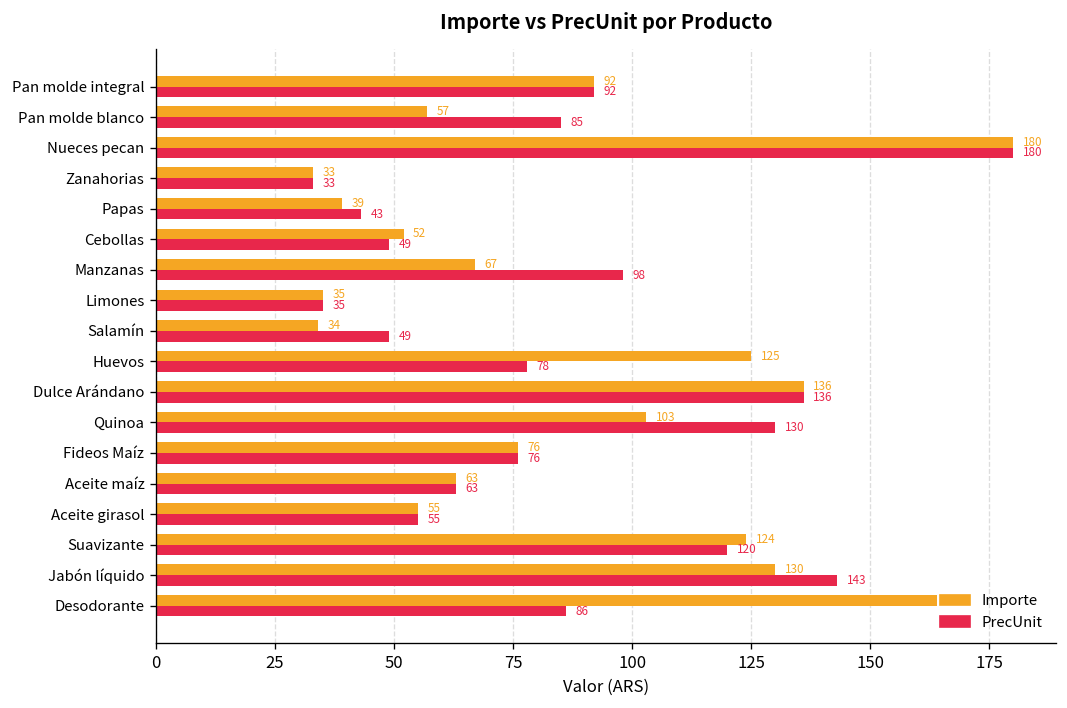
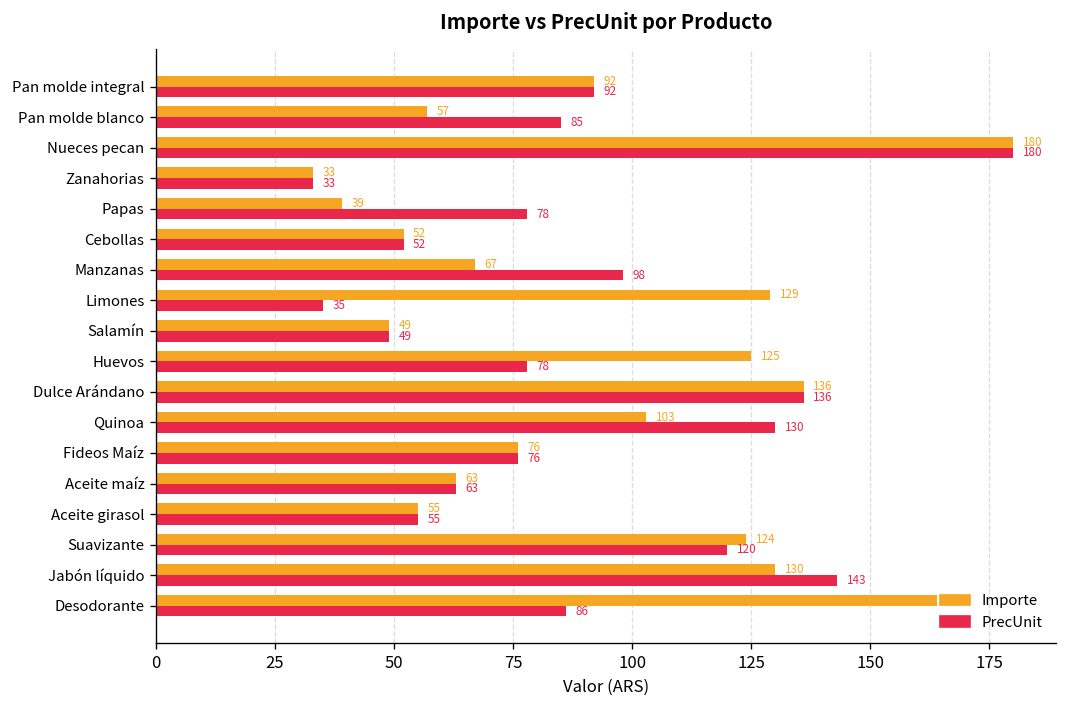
  {
    "Importe": {
      "Pan molde integral": 92,
      "Pan molde blanco": 57,
      "Nueces pecan": 180,
      "Zanahorias": 33,
      "Papas": 39,
      "Cebollas": 52,
      "Manzanas": 67,
-     "Limones": 35,
-     "Salamín": 34,
+     "Limones": 129,
+     "Salamín": 49,
      "Huevos": 125,
      "Dulce Arándano": 136,
      "Quinoa": 103,
      "Fideos Maíz": 76,
      "Aceite maíz": 63,
      "Aceite girasol": 55,
      "Suavizante": 124,
      "Jabón líquido": 130
    },
    "PrecUnit": {
      "Pan molde integral": 92,
      "Pan molde blanco": 85,
      "Nueces pecan": 180,
      "Zanahorias": 33,
-     "Papas": 43,
-     "Cebollas": 49,
+     "Papas": 78,
+     "Cebollas": 52,
      "Manzanas": 98,
      "Limones": 35,
      "Salamín": 49,
      "Huevos": 78,
      "Dulce Arándano": 136,
      "Quinoa": 130,
      "Fideos Maíz": 76,
      "Aceite maíz": 63,
      "Aceite girasol": 55,
      "Suavizante": 120,
      "Jabón líquido": 143,
      "Desodorante": 86
    }
  }
